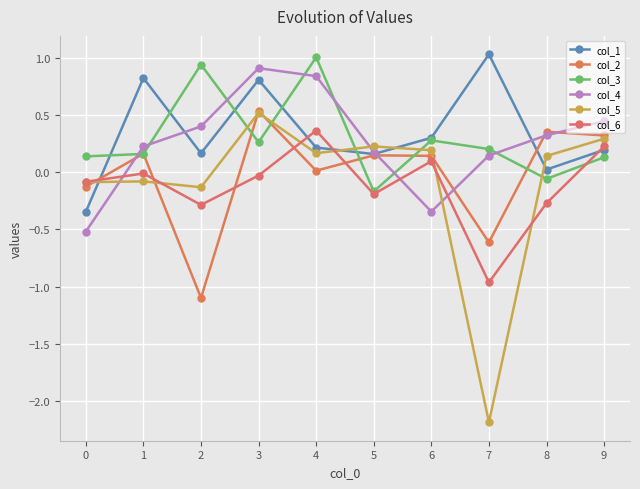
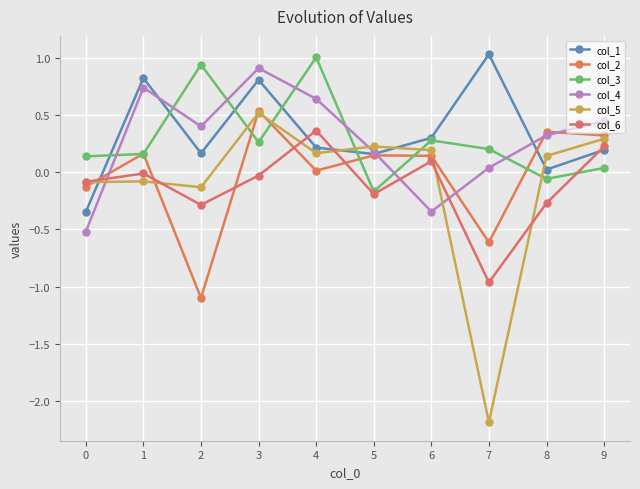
  {
    "col_1": {
      "0": -0.35,
      "1": 0.83,
      "2": 0.17,
      "3": 0.81,
      "4": 0.22,
      "6": 0.30,
      "7": 1.03,
      "8": 0.02,
      "9": 0.20
    },
    "col_3": {
      "0": 0.14,
      "2": 0.94,
      "3": 0.26,
      "4": 1.01,
      "5": -0.17,
      "6": 0.28,
      "7": 0.20,
      "8": -0.06,
-     "9": 0.13
+     "9": 0.04
    },
    "col_4": {
      "0": -0.52,
-     "1": 0.23,
+     "1": 0.74,
      "2": 0.40,
      "3": 0.91,
-     "4": 0.84,
+     "4": 0.64,
      "6": -0.34,
-     "7": 0.15,
+     "7": 0.04,
      "8": 0.32
    }
  }
